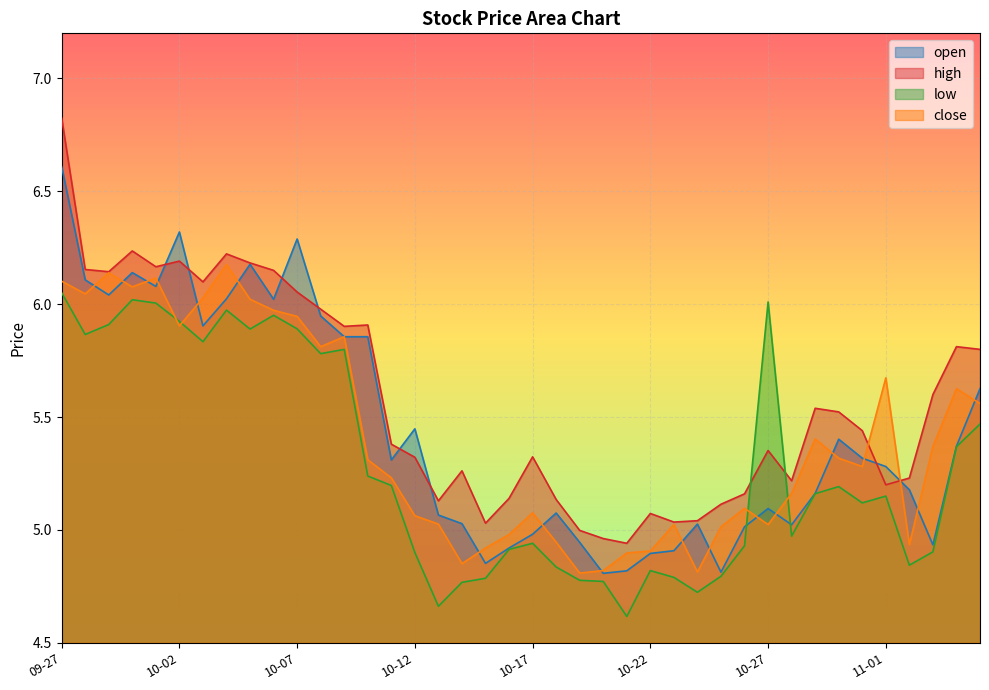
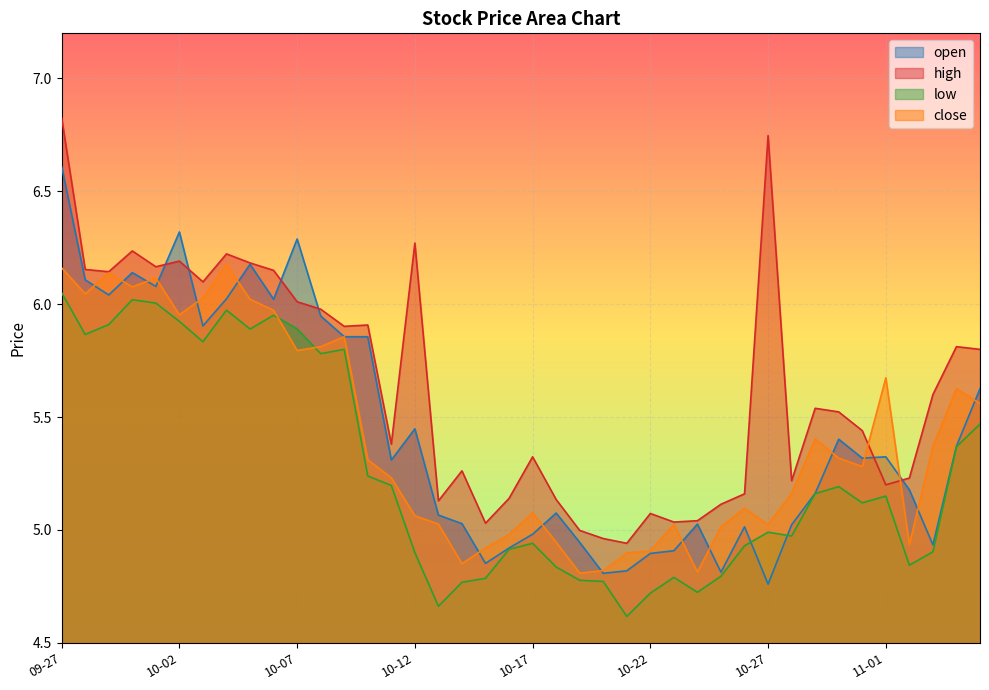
  {
    "open": {
      "09-27": 6.61,
      "10-02": 6.32,
      "10-07": 6.29,
      "10-12": 5.45,
      "10-17": 4.98,
-     "10-27": 5.10,
-     "11-01": 5.28
+     "10-27": 4.76,
+     "11-01": 5.32
    },
    "high": {
      "09-27": 6.83,
      "10-02": 6.19,
-     "10-07": 6.05,
-     "10-12": 5.32,
+     "10-07": 6.01,
+     "10-12": 6.27,
      "10-17": 5.32,
      "10-22": 5.07,
-     "10-27": 5.35,
+     "10-27": 6.75,
      "11-01": 5.20
    },
    "low": {
      "09-27": 6.05,
      "10-02": 5.92,
      "10-07": 5.89,
      "10-12": 4.90,
      "10-17": 4.94,
-     "10-22": 4.82,
-     "10-27": 6.01,
+     "10-22": 4.72,
+     "10-27": 4.99,
      "11-01": 5.15
    },
    "close": {
-     "09-27": 6.10,
-     "10-02": 5.90,
-     "10-07": 5.95,
+     "09-27": 6.16,
+     "10-02": 5.95,
+     "10-07": 5.80,
      "10-12": 5.06,
      "10-17": 5.08,
      "10-27": 5.02,
      "11-01": 5.67
    }
  }
